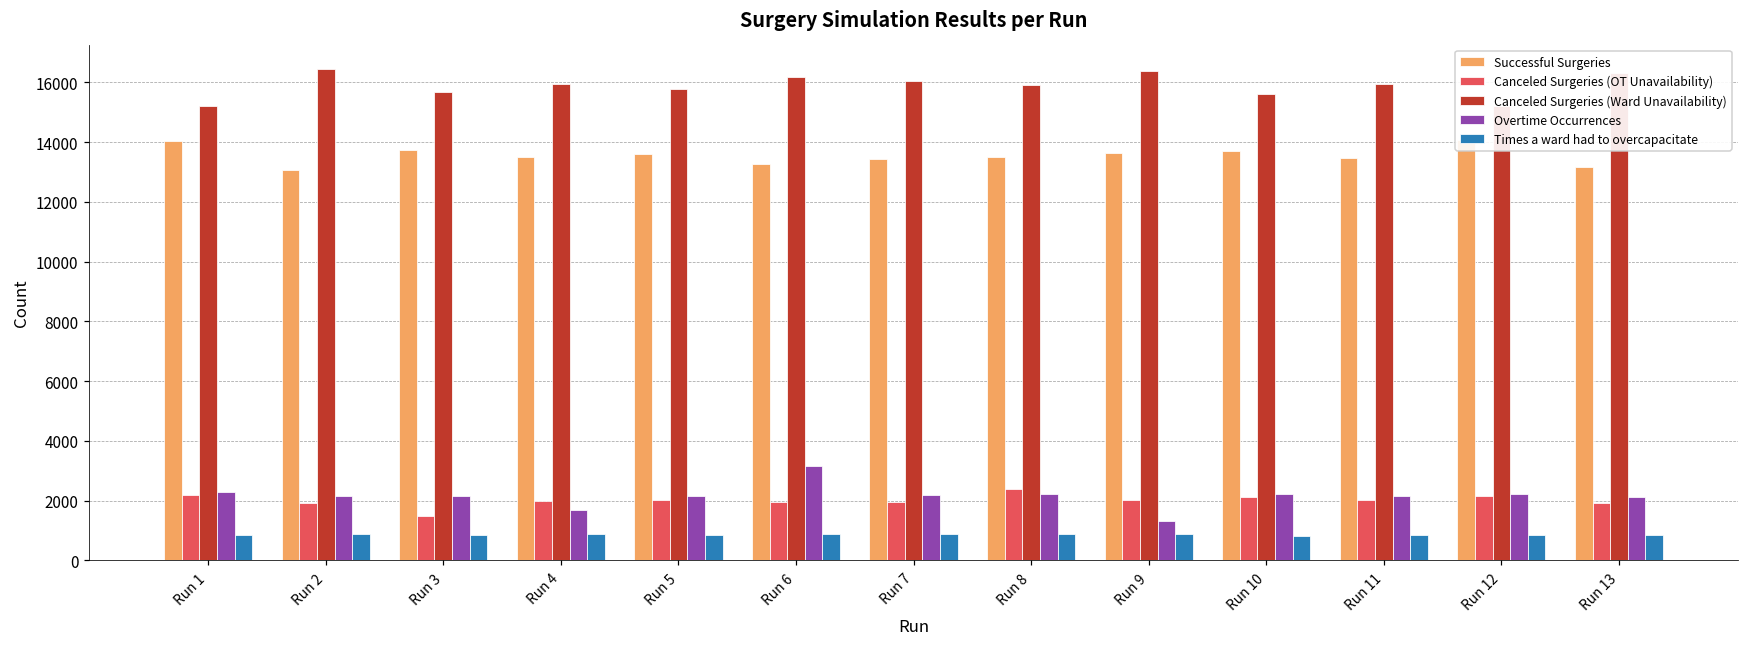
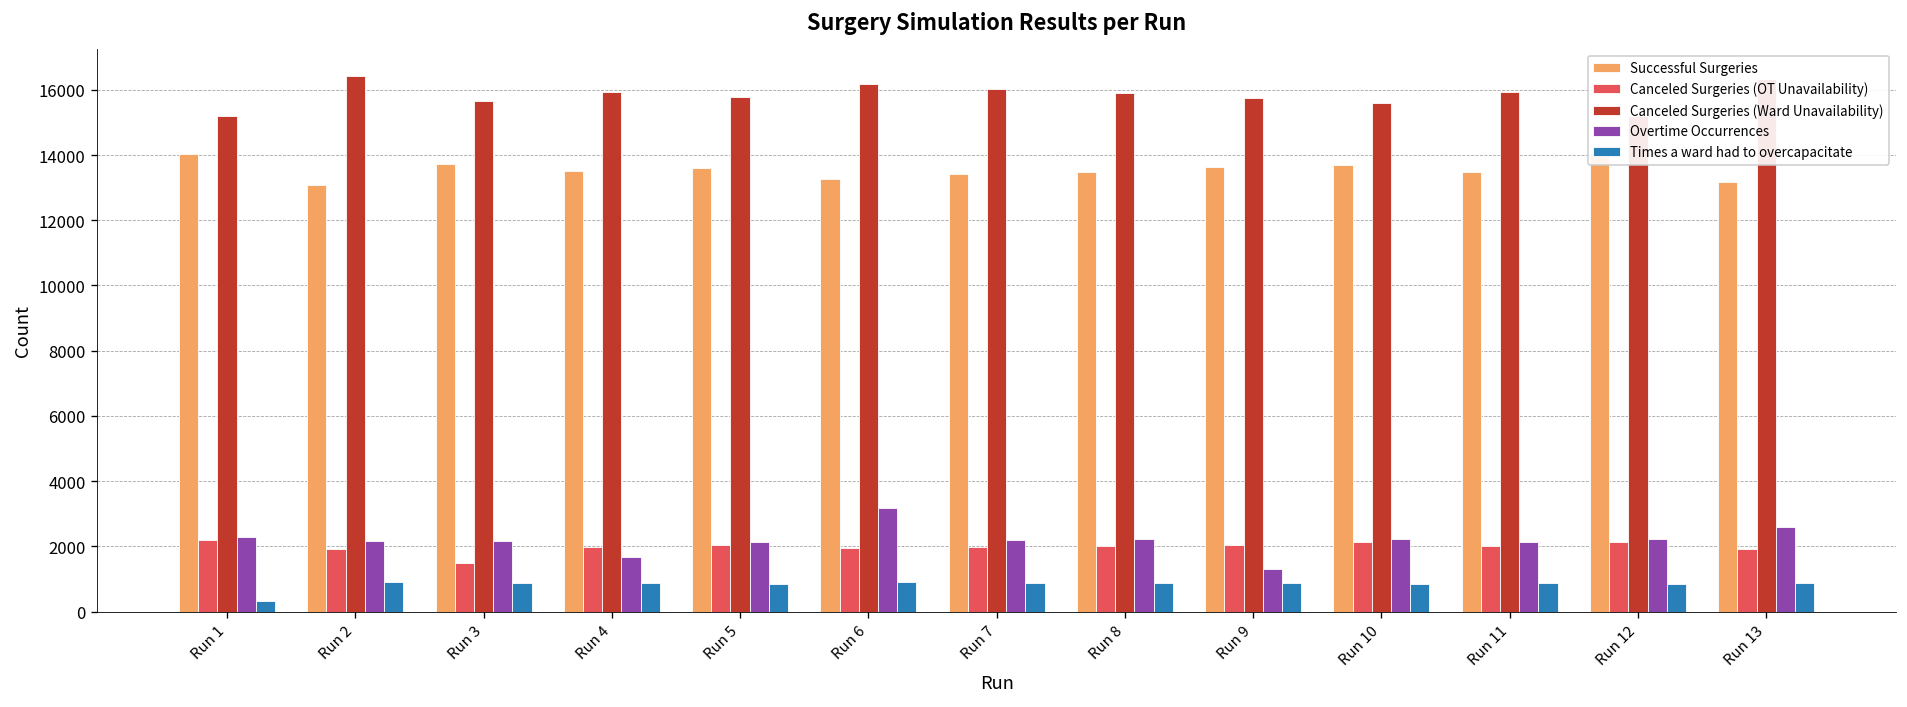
  {
    "Successful Surgeries": {
      "Run 1": 14000,
      "Run 2": 13100,
      "Run 3": 13700,
      "Run 4": 13500,
      "Run 5": 13600,
      "Run 6": 13300,
      "Run 7": 13400,
      "Run 8": 13500,
      "Run 9": 13600,
      "Run 10": 13700,
      "Run 11": 13500,
      "Run 13": 13200
    },
    "Canceled Surgeries (OT Unavailability)": {
      "Run 1": 2200,
      "Run 2": 1900,
      "Run 3": 1500,
      "Run 4": 2000,
      "Run 5": 2000,
      "Run 6": 2000,
      "Run 7": 2000,
-     "Run 8": 2400,
+     "Run 8": 2000,
      "Run 9": 2000,
      "Run 10": 2100,
      "Run 11": 2000,
      "Run 12": 2100,
      "Run 13": 1900
    },
    "Canceled Surgeries (Ward Unavailability)": {
      "Run 1": 15200,
      "Run 2": 16400,
      "Run 3": 15700,
      "Run 4": 15900,
      "Run 5": 15800,
      "Run 6": 16200,
      "Run 7": 16000,
      "Run 8": 15900,
-     "Run 9": 16400,
+     "Run 9": 15800,
      "Run 10": 15600,
      "Run 11": 15900
    },
    "Overtime Occurrences": {
      "Run 1": 2300,
      "Run 2": 2200,
      "Run 3": 2100,
      "Run 4": 1700,
      "Run 5": 2100,
      "Run 6": 3200,
      "Run 7": 2200,
      "Run 8": 2200,
      "Run 9": 1300,
      "Run 10": 2200,
      "Run 11": 2100,
      "Run 12": 2200,
-     "Run 13": 2100
+     "Run 13": 2600
    },
    "Times a ward had to overcapacitate": {
-     "Run 1": 800,
+     "Run 1": 300,
      "Run 2": 900,
      "Run 3": 900,
      "Run 4": 900,
      "Run 5": 800,
      "Run 6": 900,
      "Run 7": 900,
      "Run 8": 900,
      "Run 9": 900,
      "Run 10": 800,
      "Run 11": 900,
      "Run 12": 800,
      "Run 13": 900
    }
  }
